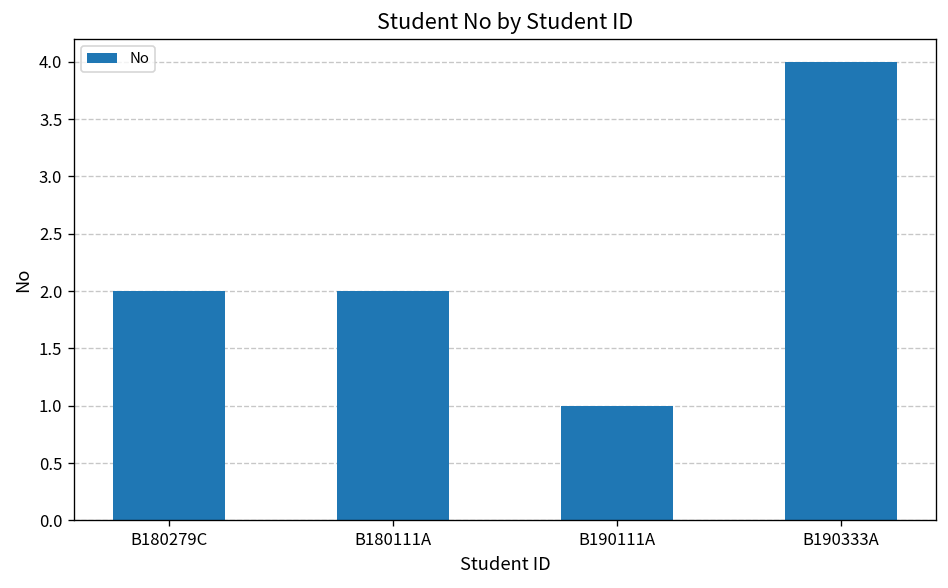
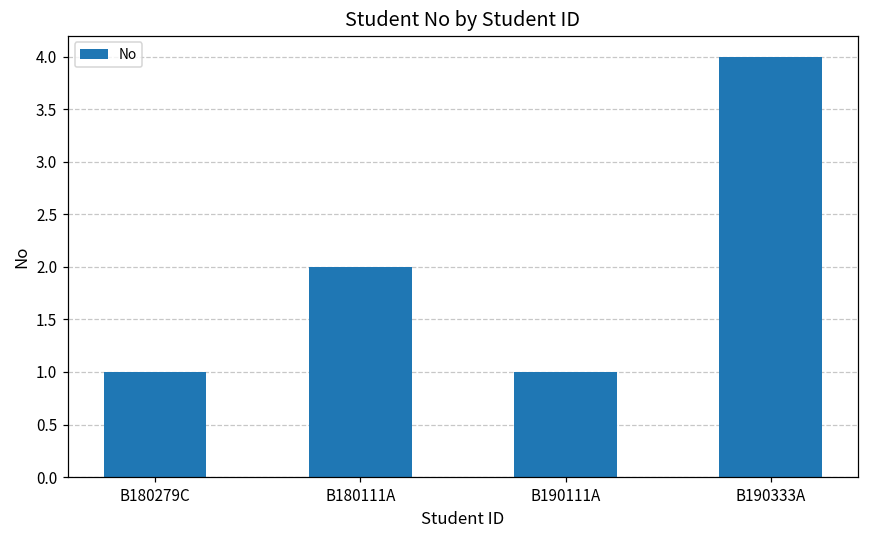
  {
-   "B180279C": 2,
+   "B180279C": 1,
    "B180111A": 2,
    "B190111A": 1,
    "B190333A": 4
  }
